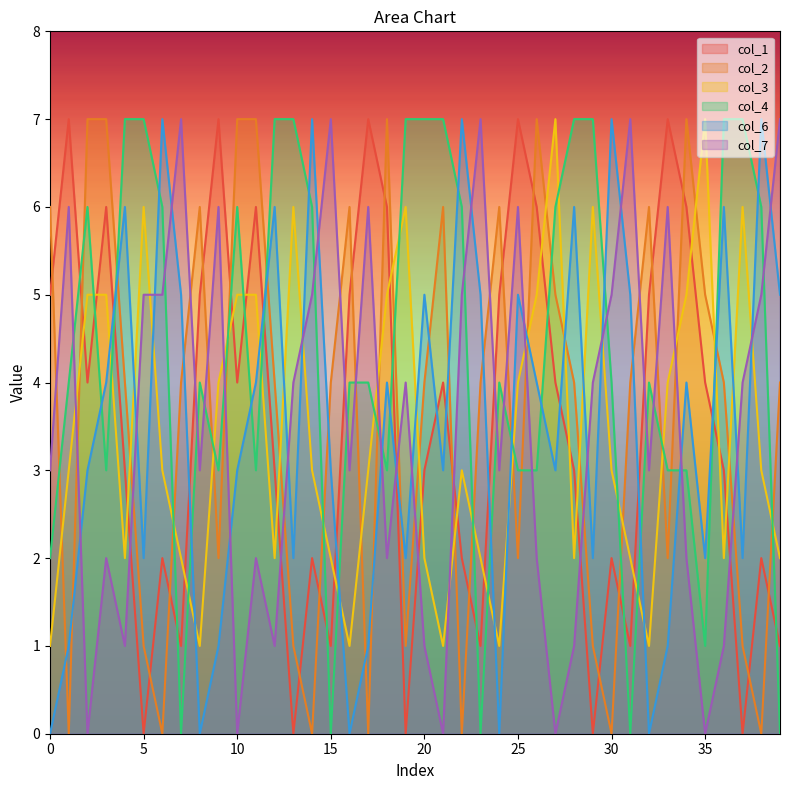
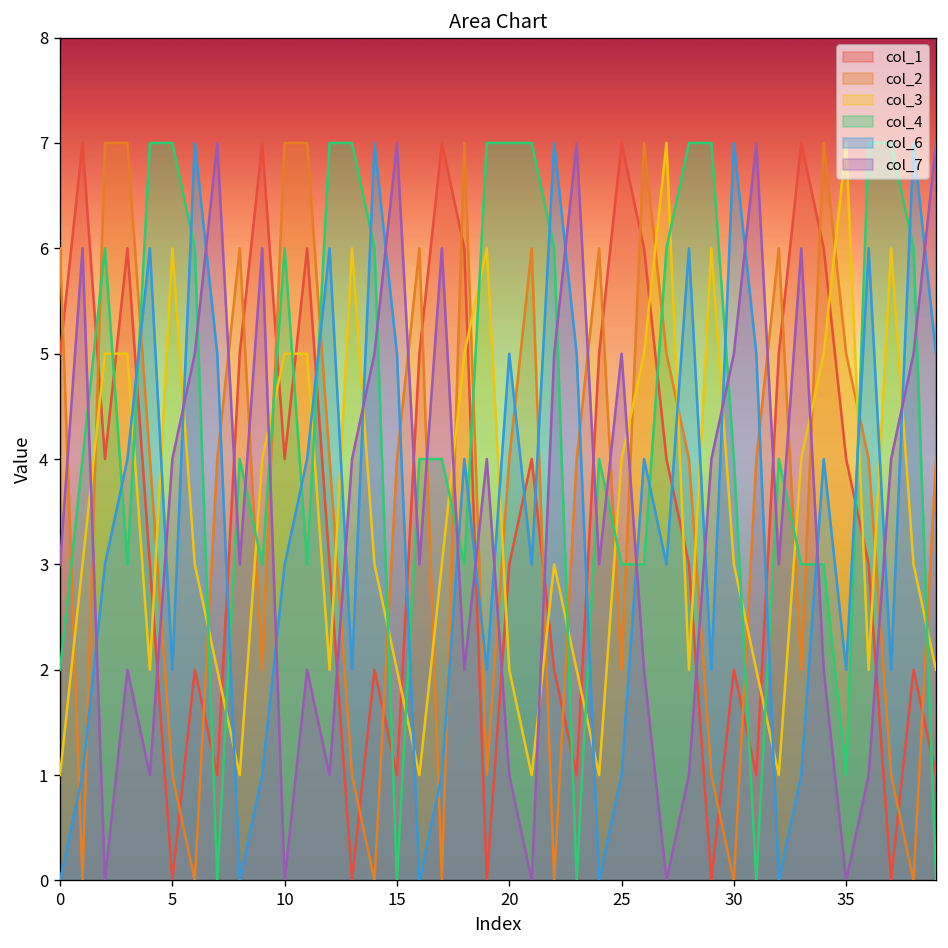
  {
    "col_4": {
      "0": 2,
      "5": 7,
      "10": 6,
      "15": 0,
      "20": 7,
      "25": 3,
      "30": 4,
      "35": 1
    },
    "col_6": {
      "0": 0,
      "5": 2,
      "10": 3,
-     "15": 3,
+     "15": 5,
      "20": 5,
-     "25": 5,
+     "25": 1,
      "30": 7,
      "35": 2
    },
    "col_7": {
      "0": 3,
-     "5": 5,
+     "5": 4,
      "10": 0,
      "15": 7,
      "20": 1,
-     "25": 6,
+     "25": 5,
      "30": 5,
      "35": 0
    }
  }
